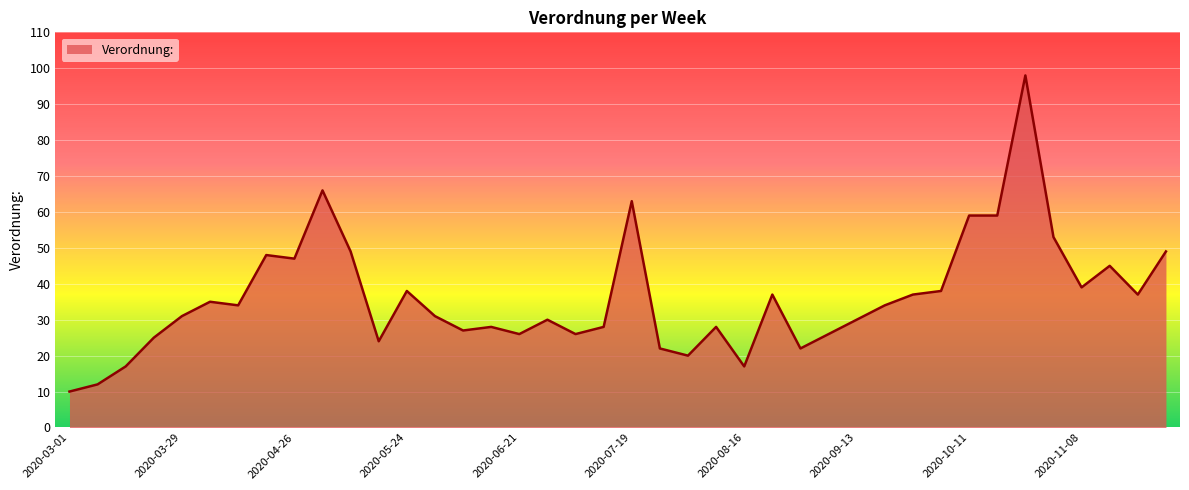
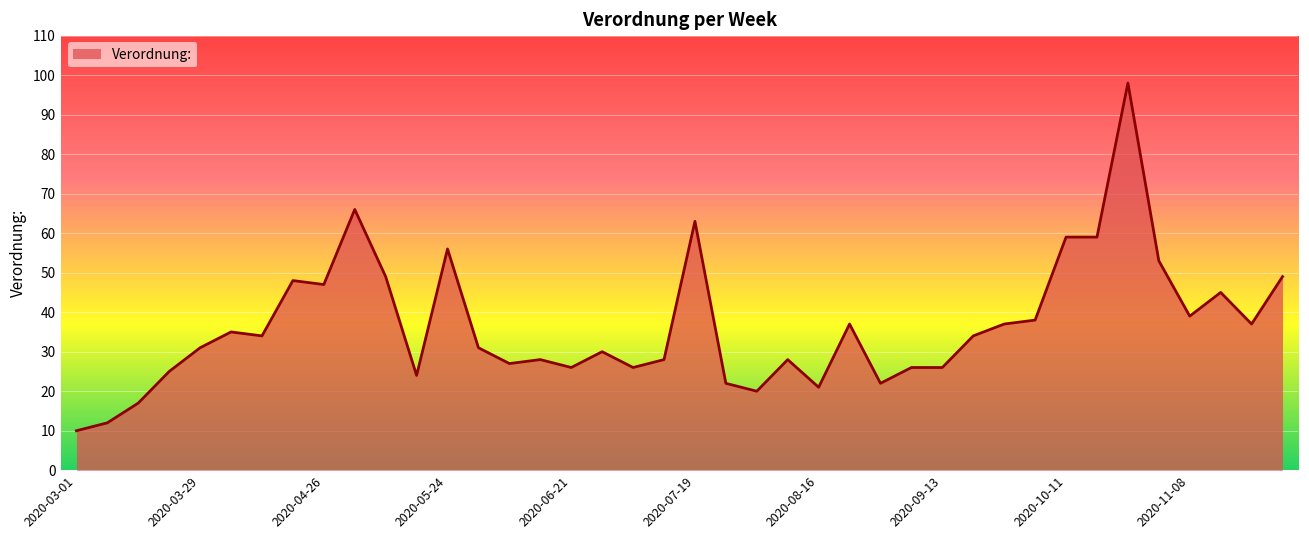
  {
    "2020-03-01": 10,
    "2020-03-29": 31,
    "2020-04-26": 47,
-   "2020-05-24": 38,
+   "2020-05-24": 56,
    "2020-06-21": 26,
    "2020-07-19": 63,
-   "2020-08-16": 17,
-   "2020-09-13": 30,
+   "2020-08-16": 21,
+   "2020-09-13": 26,
    "2020-10-11": 59,
    "2020-11-08": 39
  }
